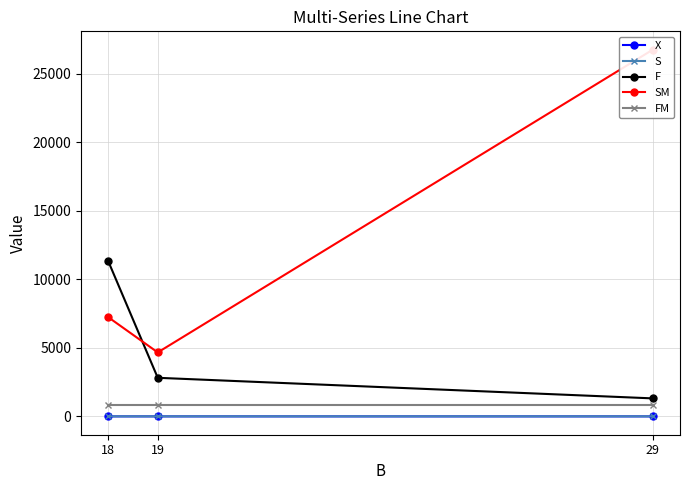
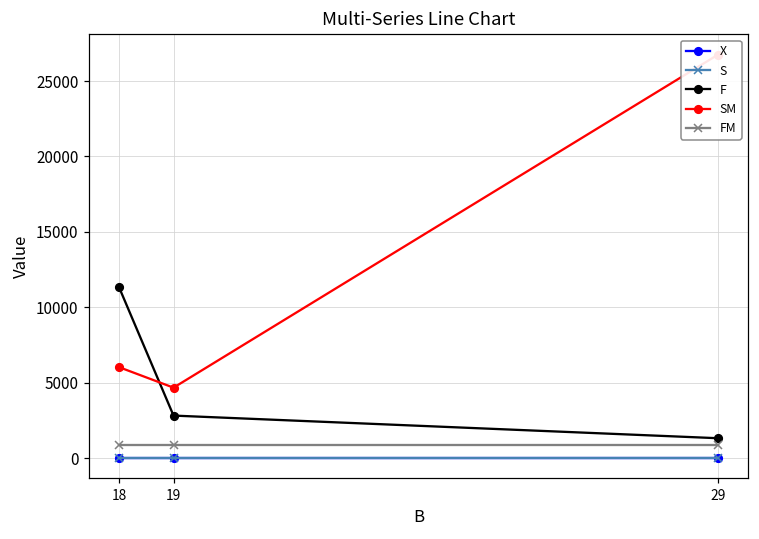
  {
    "S": {
      "18": 0,
      "19": 0,
      "29": 0
    },
    "F": {
      "18": 11300,
      "19": 2800,
      "29": 1300
    },
    "SM": {
-     "18": 7200,
+     "18": 6000,
      "19": 4700
    },
    "FM": {
      "18": 800,
      "19": 800,
      "29": 800
    }
  }
